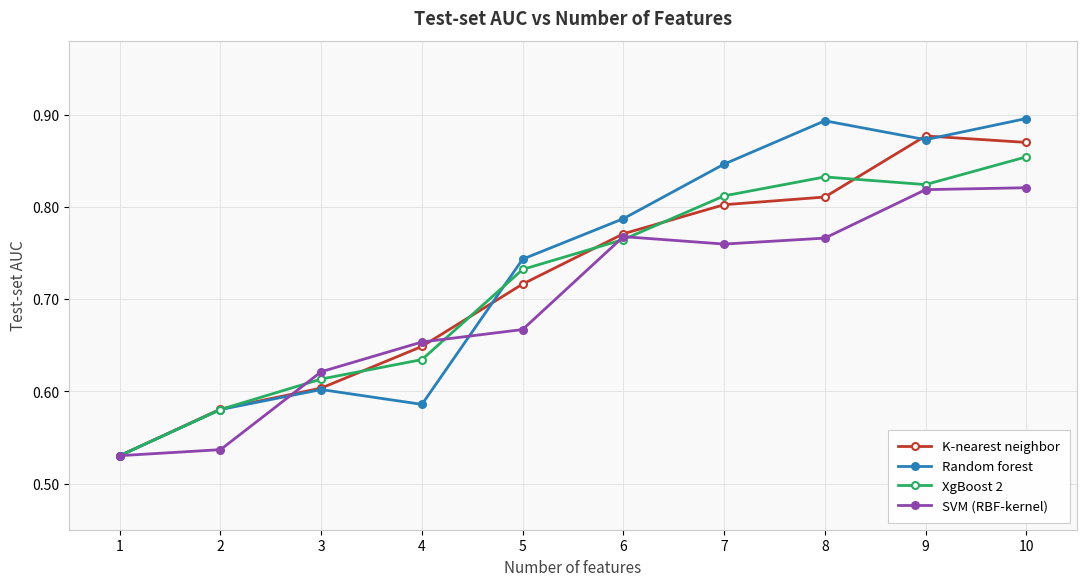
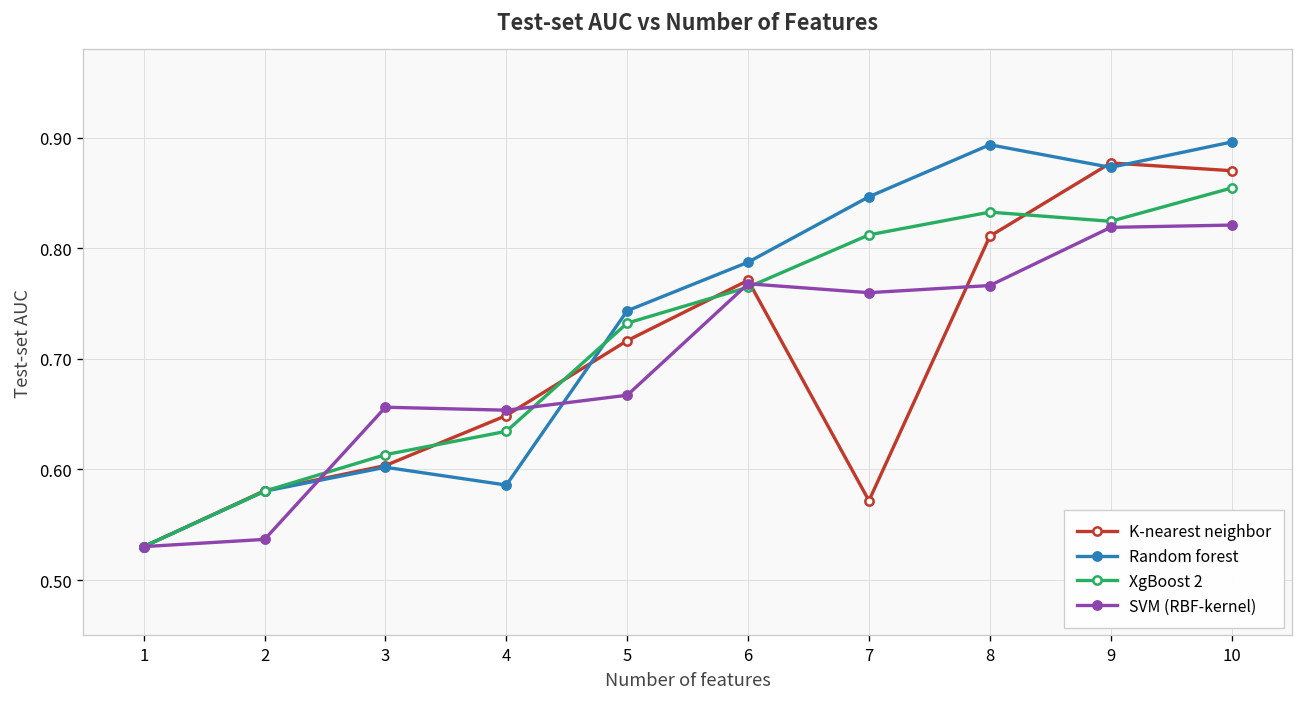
  {
    "K-nearest neighbor": {
      "4": 0.65,
      "5": 0.72,
      "6": 0.77,
-     "7": 0.80,
+     "7": 0.57,
      "8": 0.81,
      "9": 0.88,
      "10": 0.87
    },
    "Random forest": {
      "4": 0.59,
      "5": 0.74,
      "6": 0.79,
      "7": 0.85,
      "8": 0.89,
      "9": 0.87,
      "10": 0.90
    },
    "XgBoost 2": {
      "3": 0.61,
      "4": 0.63,
      "5": 0.73,
      "6": 0.76,
      "7": 0.81,
      "8": 0.83,
      "9": 0.82,
      "10": 0.85
    },
    "SVM (RBF-kernel)": {
      "2": 0.54,
-     "3": 0.62,
+     "3": 0.66,
      "4": 0.65,
      "5": 0.67,
      "6": 0.77,
      "7": 0.76,
      "8": 0.77,
      "9": 0.82,
      "10": 0.82
    }
  }
